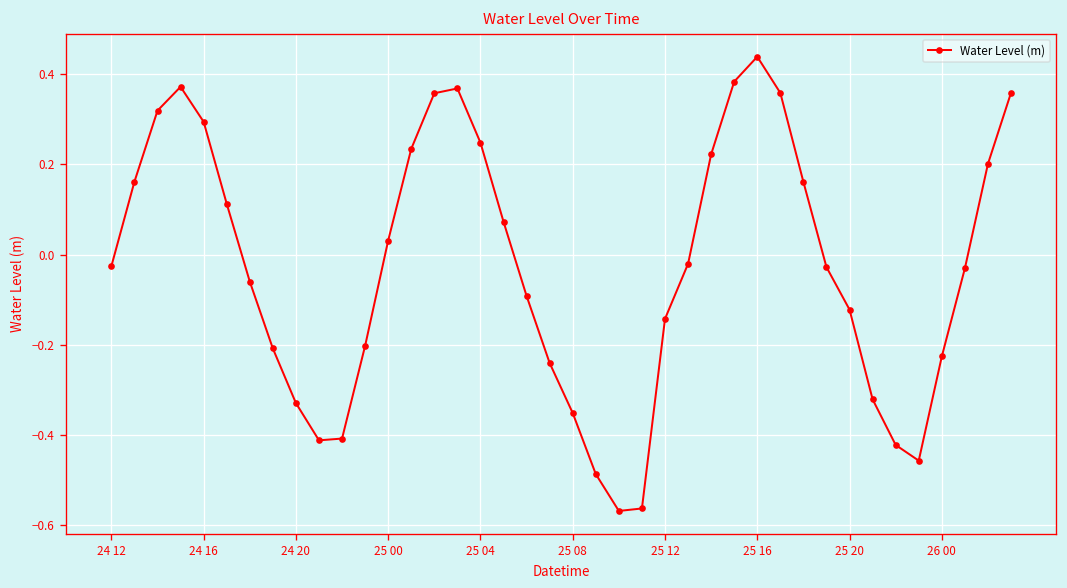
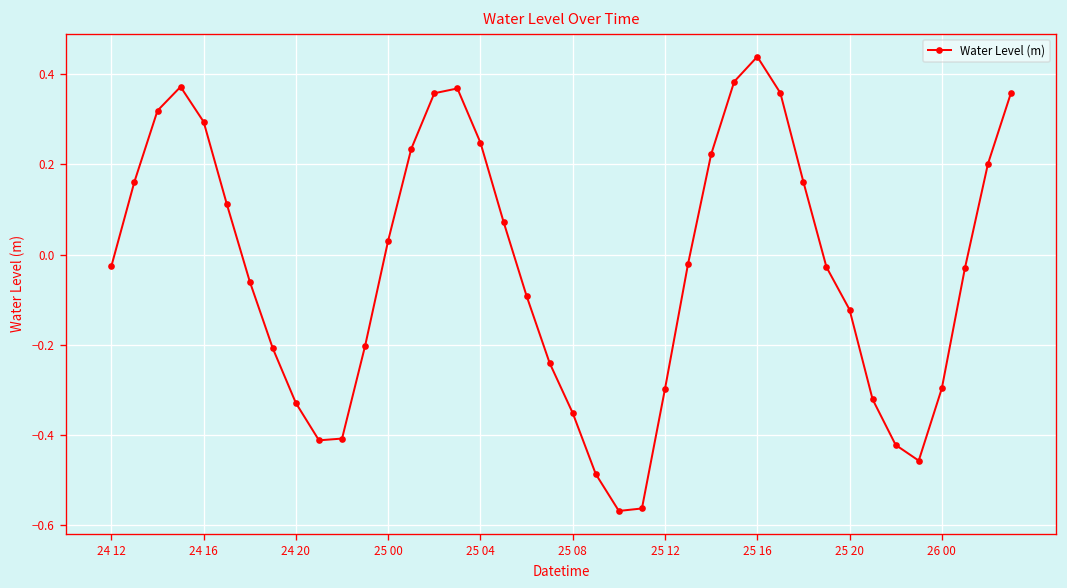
  {
    "24 12": -0.03,
    "24 16": 0.29,
    "24 20": -0.33,
    "25 00": 0.03,
    "25 04": 0.25,
    "25 08": -0.35,
-   "25 12": -0.14,
+   "25 12": -0.30,
    "25 16": 0.44,
    "25 20": -0.12,
-   "26 00": -0.23
+   "26 00": -0.30
  }
